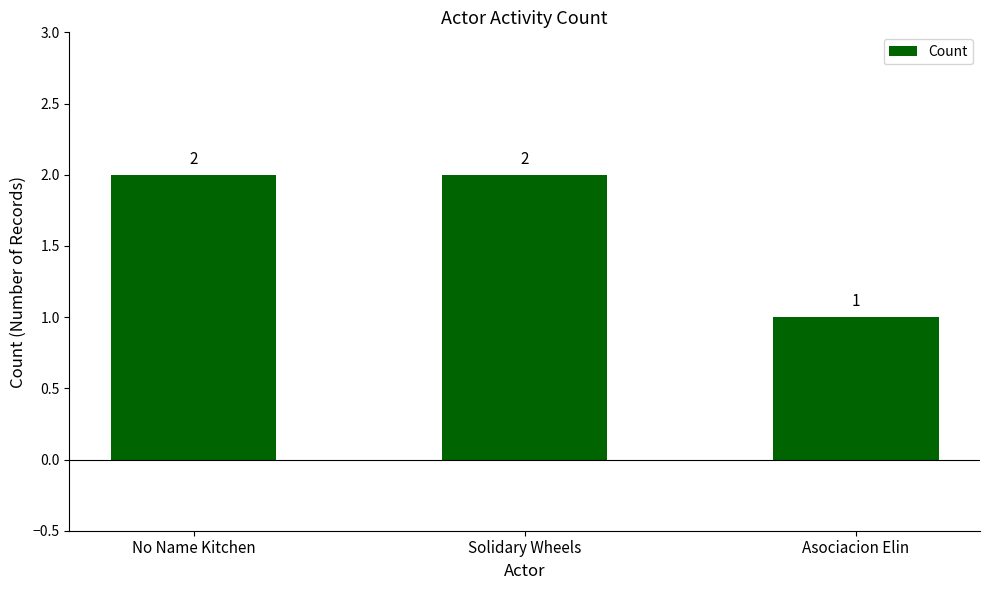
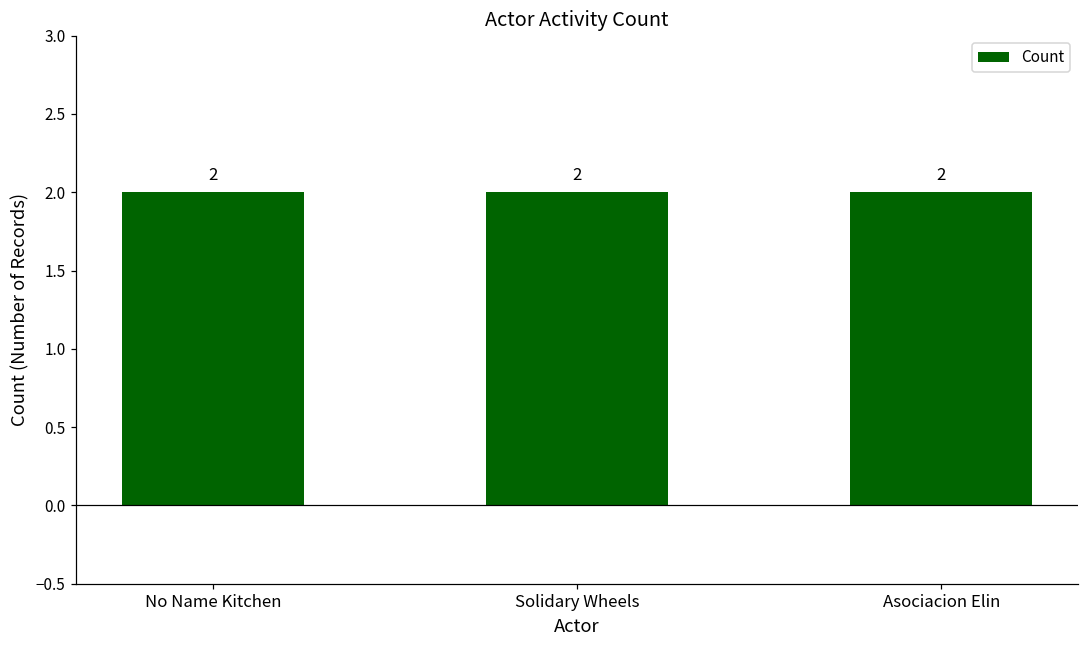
  {
    "No Name Kitchen": 2,
    "Solidary Wheels": 2,
-   "Asociacion Elin": 1
+   "Asociacion Elin": 2
  }
